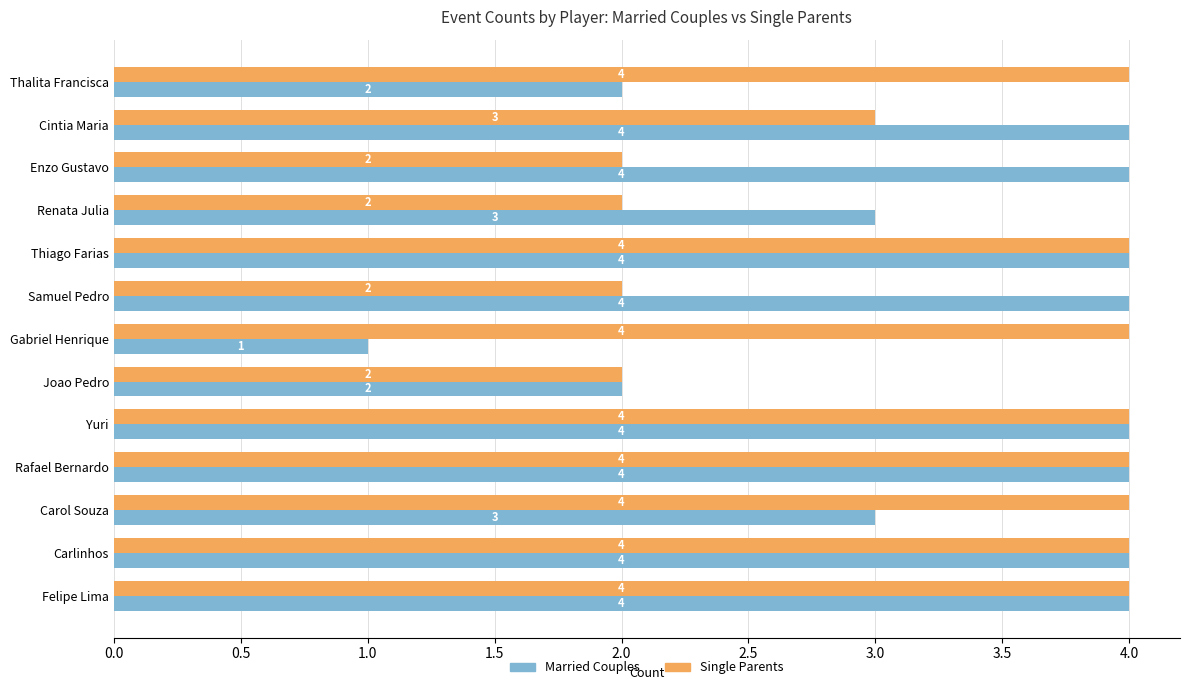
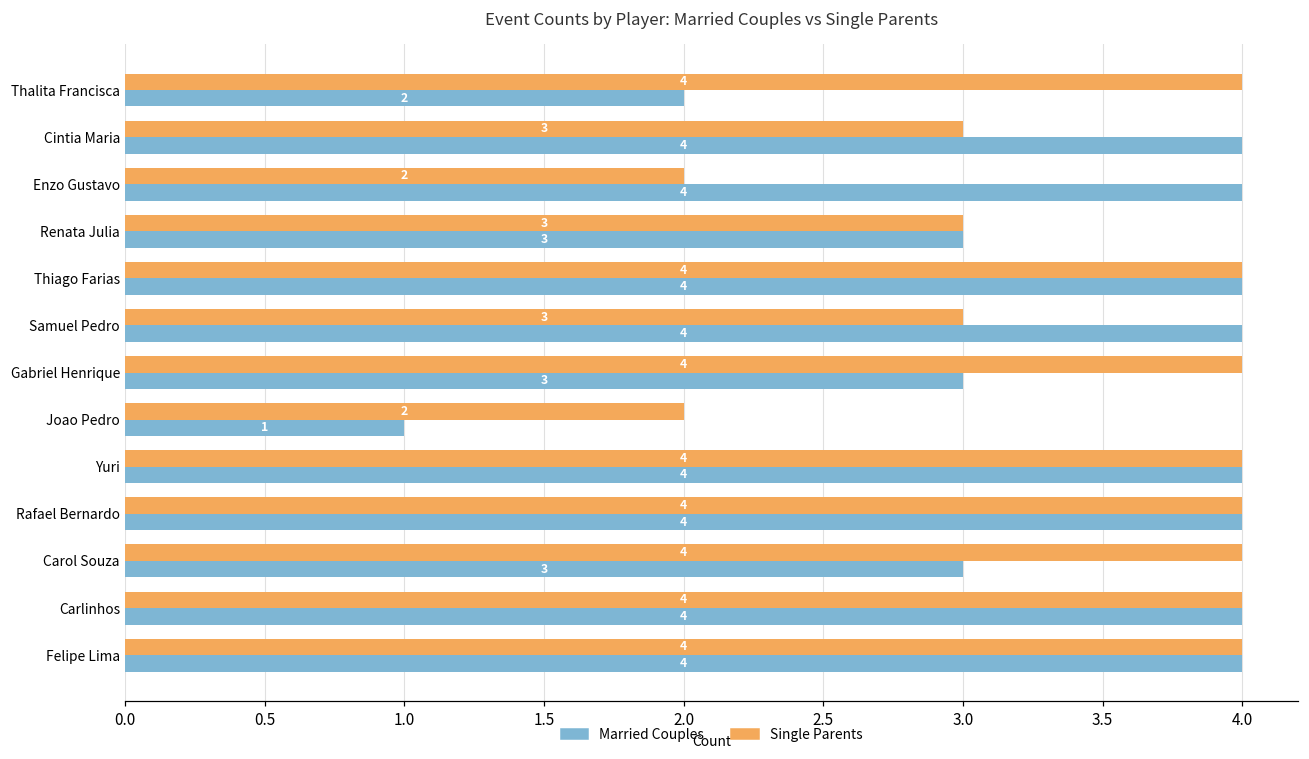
  {
    "Married Couples": {
      "Thalita Francisca": 2,
      "Cintia Maria": 4,
      "Enzo Gustavo": 4,
      "Renata Julia": 3,
      "Thiago Farias": 4,
      "Samuel Pedro": 4,
-     "Gabriel Henrique": 1,
-     "Joao Pedro": 2,
+     "Gabriel Henrique": 3,
+     "Joao Pedro": 1,
      "Yuri": 4,
      "Rafael Bernardo": 4,
      "Carol Souza": 3,
      "Carlinhos": 4,
      "Felipe Lima": 4
    },
    "Single Parents": {
      "Thalita Francisca": 4,
      "Cintia Maria": 3,
      "Enzo Gustavo": 2,
-     "Renata Julia": 2,
+     "Renata Julia": 3,
      "Thiago Farias": 4,
-     "Samuel Pedro": 2,
+     "Samuel Pedro": 3,
      "Gabriel Henrique": 4,
      "Joao Pedro": 2,
      "Yuri": 4,
      "Rafael Bernardo": 4,
      "Carol Souza": 4,
      "Carlinhos": 4,
      "Felipe Lima": 4
    }
  }
